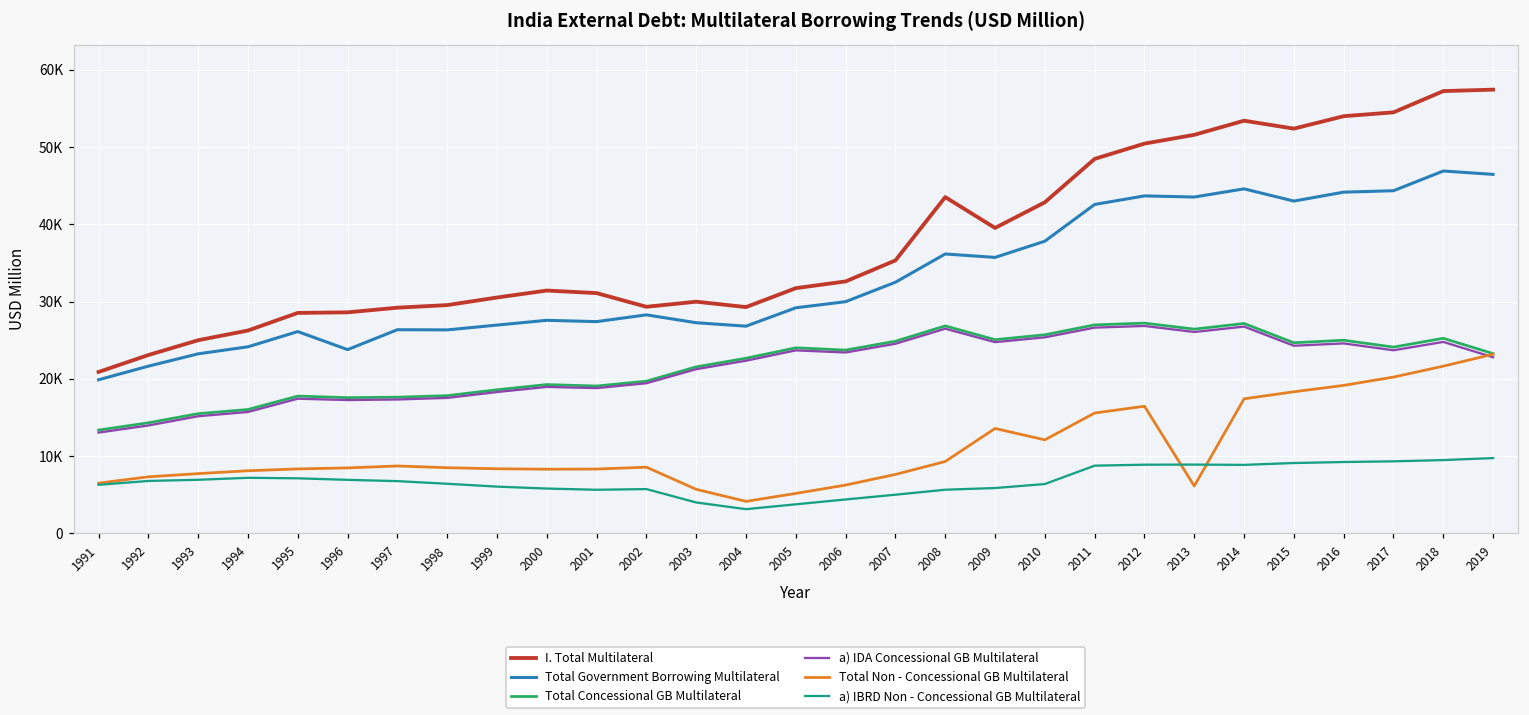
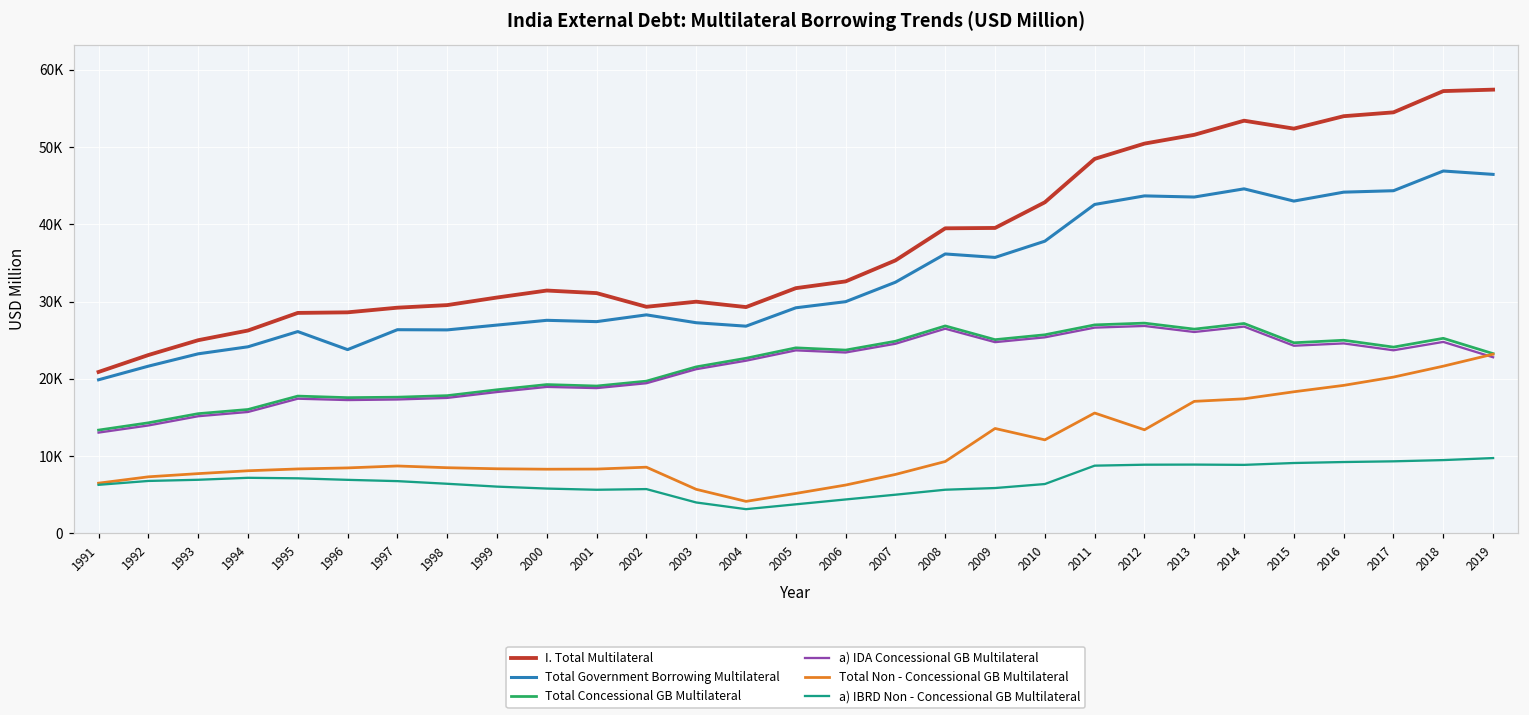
  {
    "I. Total Multilateral": {
      "1991": 21000,
      "1992": 23000,
      "1993": 25000,
      "1994": 26000,
      "1995": 29000,
      "1996": 29000,
      "1997": 29000,
      "1998": 30000,
      "1999": 31000,
      "2000": 31000,
      "2001": 31000,
      "2002": 29000,
      "2003": 30000,
      "2004": 29000,
      "2005": 32000,
      "2006": 33000,
      "2007": 35000,
-     "2008": 44000,
+     "2008": 39000,
      "2009": 40000,
      "2010": 43000,
      "2011": 48000,
      "2012": 50000,
      "2013": 52000,
      "2014": 53000,
      "2015": 52000,
      "2016": 54000,
      "2017": 54000,
      "2018": 57000,
      "2019": 57000
    },
    "Total Government Borrowing Multilateral": {
      "1991": 20000,
      "1992": 22000,
      "1993": 23000,
      "1994": 24000,
      "1995": 26000,
      "1996": 24000,
      "1997": 26000,
      "1998": 26000,
      "1999": 27000,
      "2000": 28000,
      "2001": 27000,
      "2002": 28000,
      "2003": 27000,
      "2004": 27000,
      "2005": 29000,
      "2006": 30000,
      "2007": 33000,
      "2008": 36000,
      "2009": 36000,
      "2010": 38000,
      "2011": 43000,
      "2012": 44000,
      "2013": 44000,
      "2014": 45000,
      "2015": 43000,
      "2016": 44000,
      "2017": 44000,
      "2018": 47000,
      "2019": 46000
    },
    "a) IDA Concessional GB Multilateral": {
      "2008": 26000,
      "2012": 27000,
      "2013": 26000,
      "2014": 27000,
      "2015": 24000,
      "2016": 25000,
      "2017": 24000,
      "2018": 25000,
      "2019": 23000
    },
    "Total Non - Concessional GB Multilateral": {
      "1992": 7000,
      "1993": 8000,
      "1994": 8000,
      "1995": 8000,
      "1996": 8000,
      "1997": 9000,
      "1998": 9000,
      "1999": 8000,
      "2000": 8000,
      "2001": 8000,
      "2002": 9000,
      "2003": 6000,
      "2004": 4000,
      "2005": 5000,
      "2006": 6000,
      "2007": 8000,
      "2008": 9000,
      "2009": 14000,
      "2010": 12000,
      "2011": 16000,
-     "2012": 16000,
-     "2013": 6000,
+     "2012": 13000,
+     "2013": 17000,
      "2014": 17000,
      "2015": 18000,
      "2016": 19000,
      "2017": 20000,
      "2018": 22000
    }
  }
